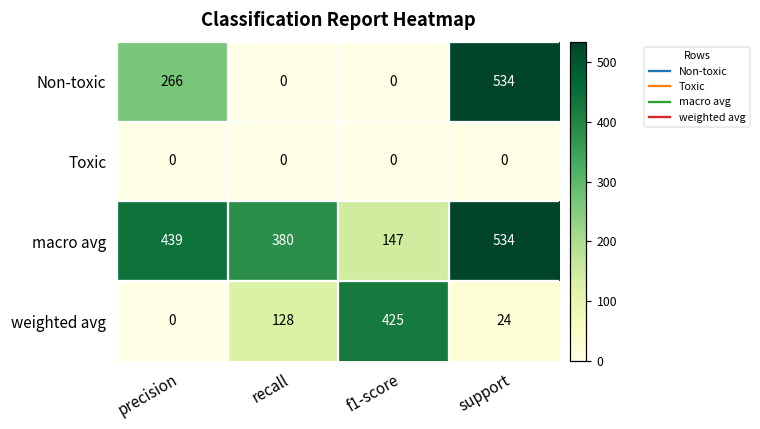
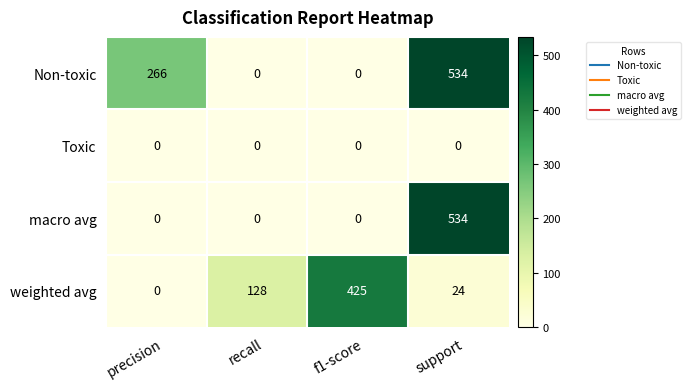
  {
    "Non-toxic": {
      "precision": 266,
      "recall": 0,
      "f1-score": 0,
      "support": 534
    },
    "Toxic": {
      "precision": 0,
      "recall": 0,
      "f1-score": 0,
      "support": 0
    },
    "macro avg": {
-     "precision": 439,
-     "recall": 380,
-     "f1-score": 147,
+     "precision": 0,
+     "recall": 0,
+     "f1-score": 0,
      "support": 534
    },
    "weighted avg": {
      "precision": 0,
      "recall": 128,
      "f1-score": 425,
      "support": 24
    }
  }
